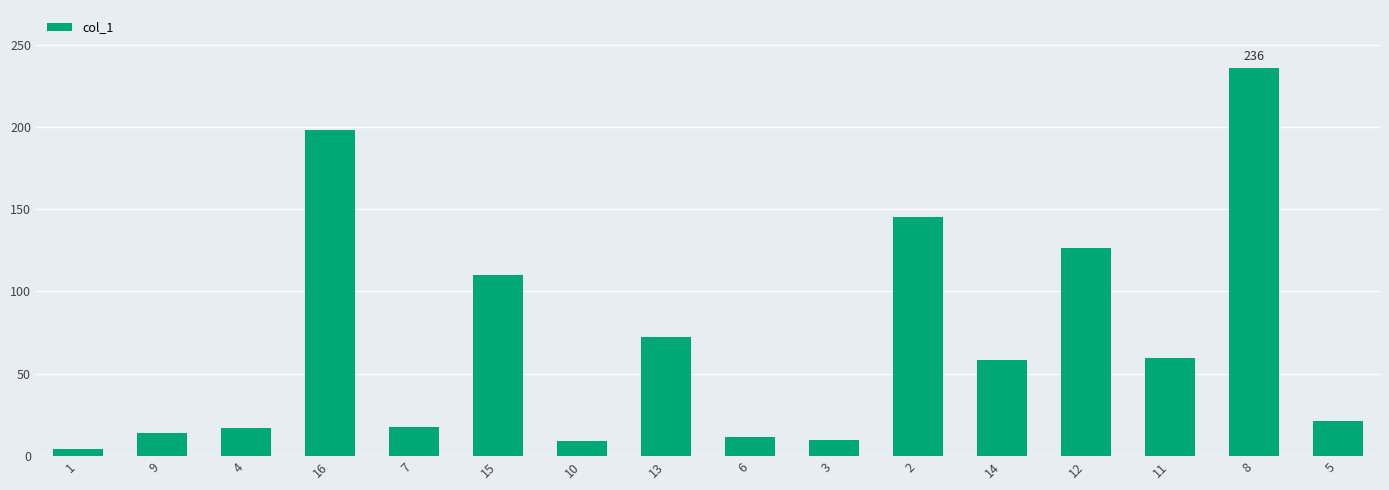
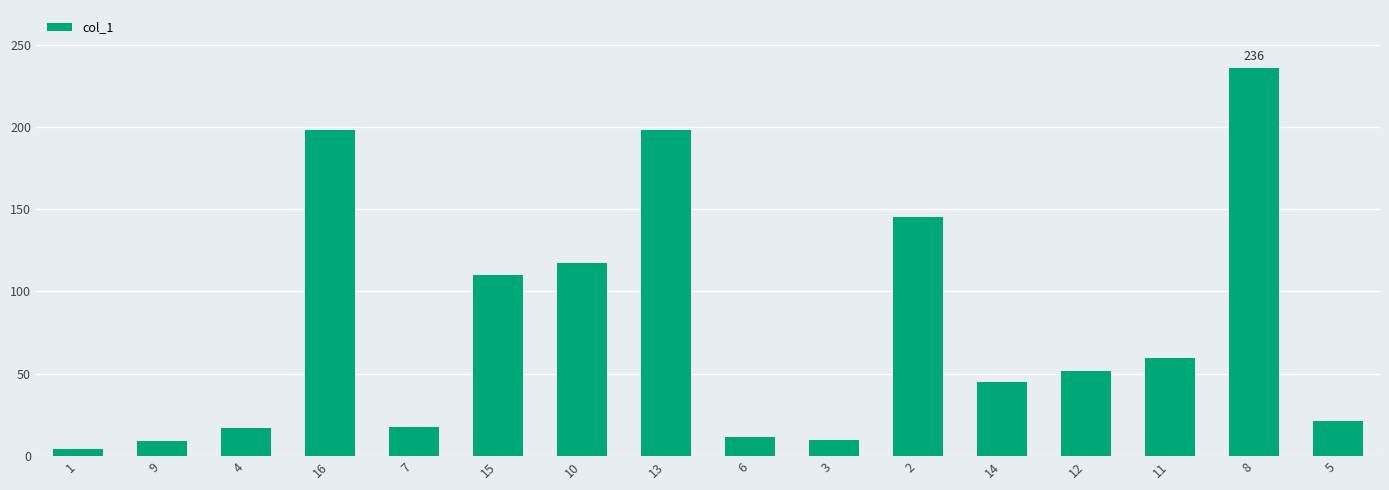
  {
    "1": 4,
-   "9": 14,
+   "9": 9,
    "4": 17,
    "16": 198,
    "7": 18,
    "15": 110,
-   "10": 9,
-   "13": 72,
+   "10": 118,
+   "13": 198,
    "6": 12,
    "3": 10,
    "2": 145,
-   "14": 59,
-   "12": 127,
+   "14": 45,
+   "12": 52,
    "11": 60,
    "5": 21
  }
